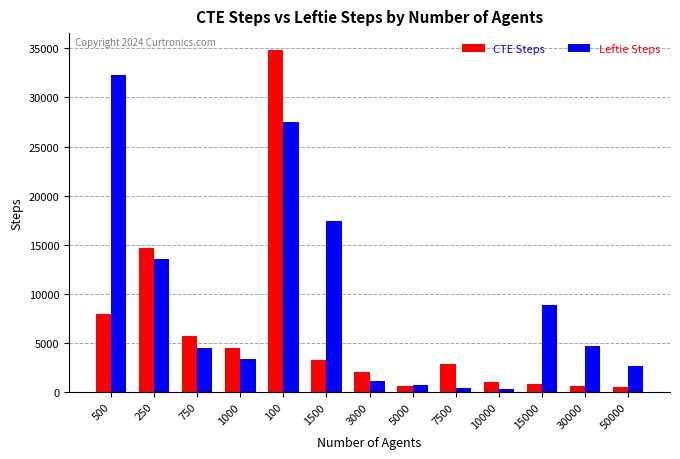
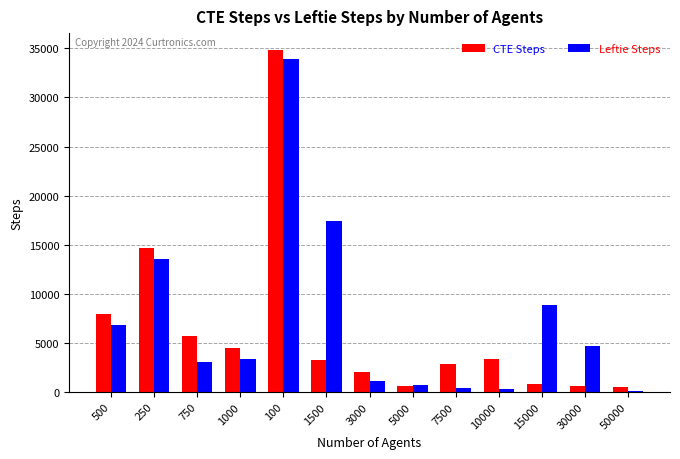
  {
    "CTE Steps": {
      "500": 8000,
      "250": 15000,
      "750": 6000,
      "1000": 5000,
      "100": 35000,
      "1500": 3000,
      "3000": 2000,
      "5000": 1000,
      "7500": 3000,
-     "10000": 1000,
+     "10000": 3000,
      "15000": 1000,
      "30000": 1000,
      "50000": 1000
    },
    "Leftie Steps": {
-     "500": 32000,
+     "500": 7000,
      "250": 14000,
-     "750": 5000,
+     "750": 3000,
      "1000": 3000,
-     "100": 28000,
+     "100": 34000,
      "1500": 17000,
      "3000": 1000,
      "5000": 1000,
      "7500": 0,
      "10000": 0,
      "15000": 9000,
      "30000": 5000,
-     "50000": 3000
+     "50000": 0
    }
  }
